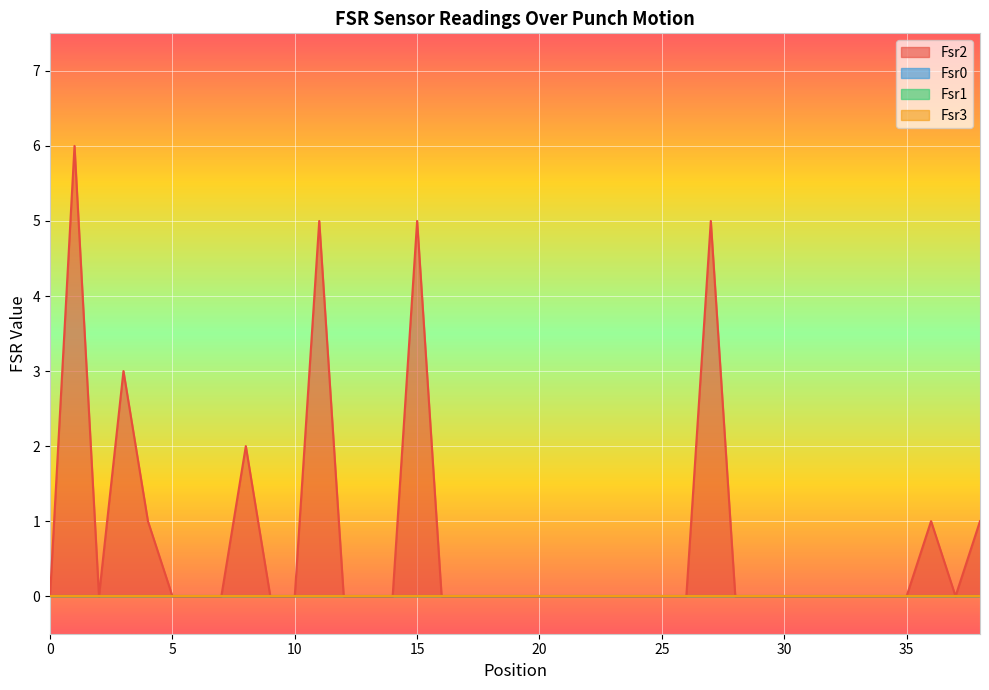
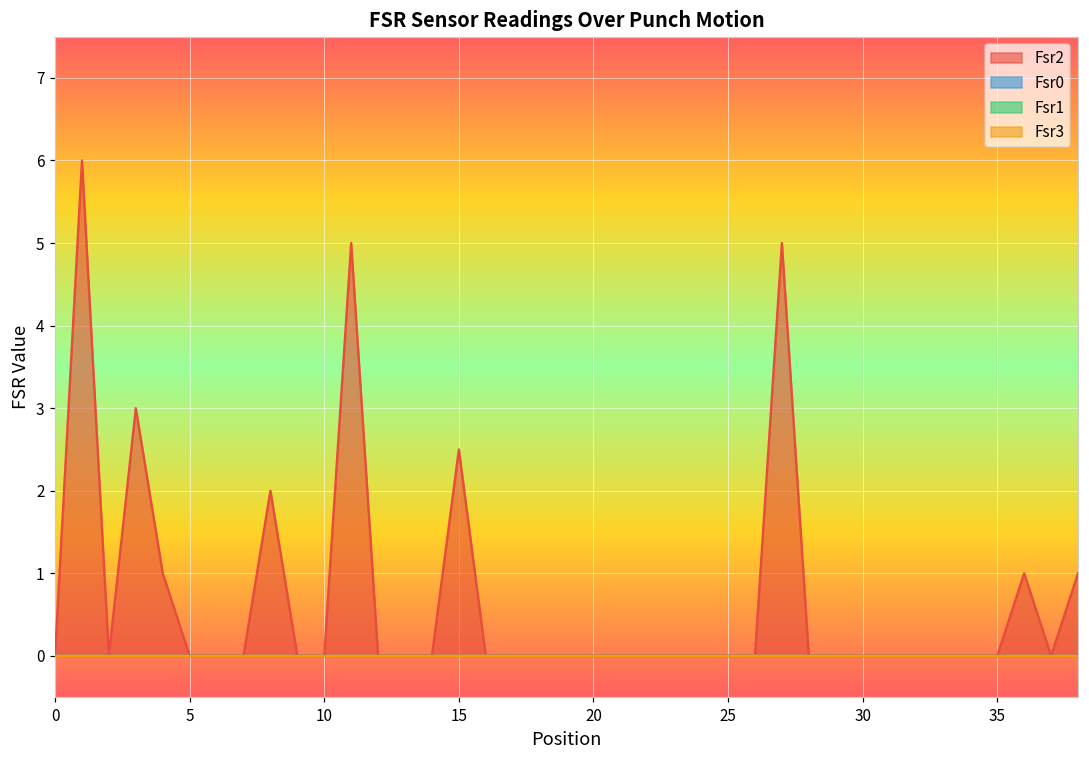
  {
    "Fsr2": {
-     "15": 5.0
+     "15": 2.5
    },
    "Fsr3": {
      "15": 0.0
    }
  }
